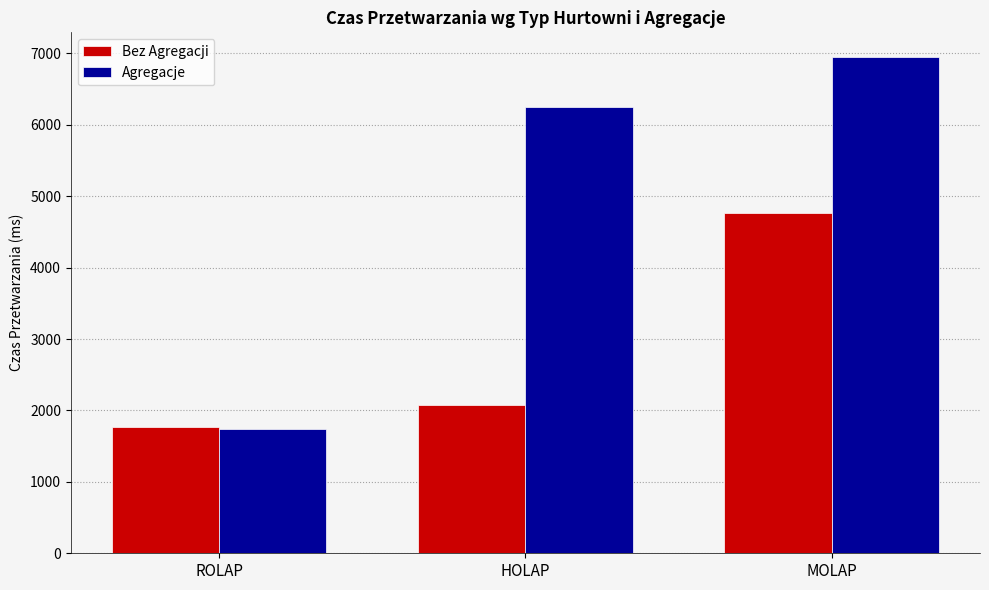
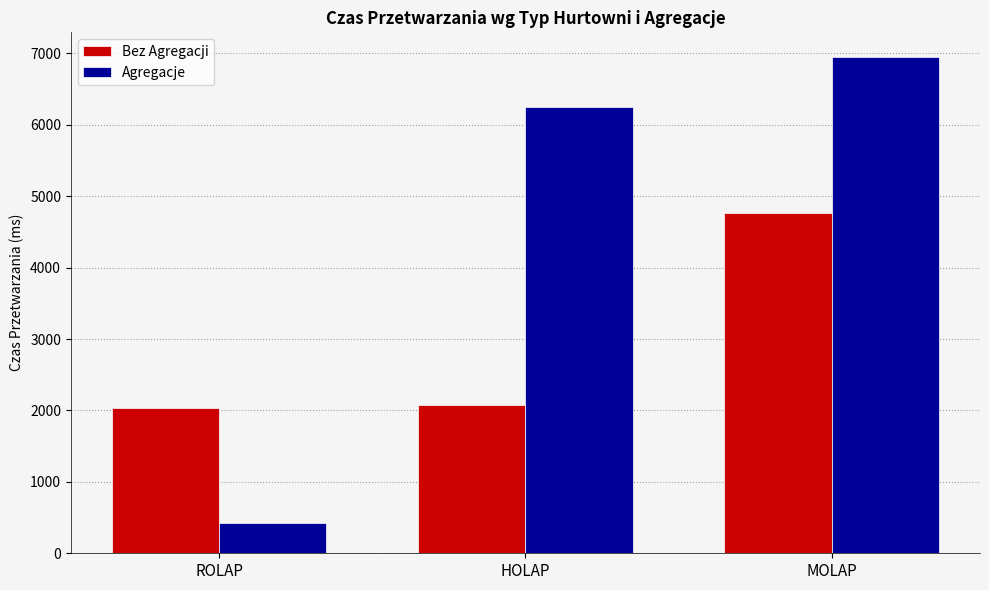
  {
    "Bez Agregacji": {
-     "ROLAP": 1800,
+     "ROLAP": 2000,
      "HOLAP": 2100,
      "MOLAP": 4800
    },
    "Agregacje": {
-     "ROLAP": 1700,
+     "ROLAP": 400,
      "HOLAP": 6200,
      "MOLAP": 6900
    }
  }
